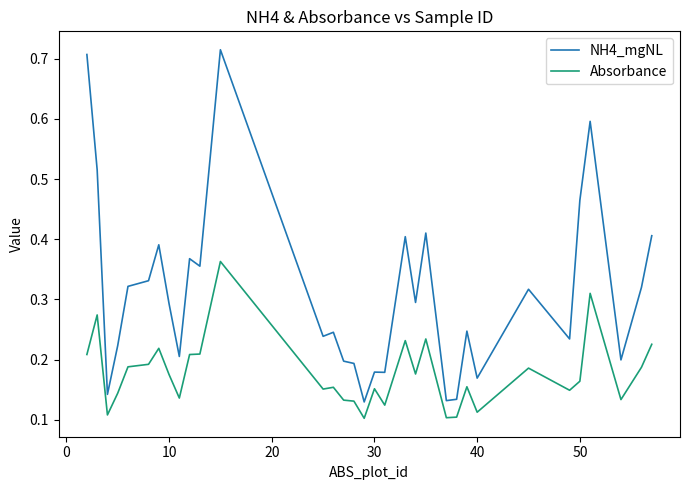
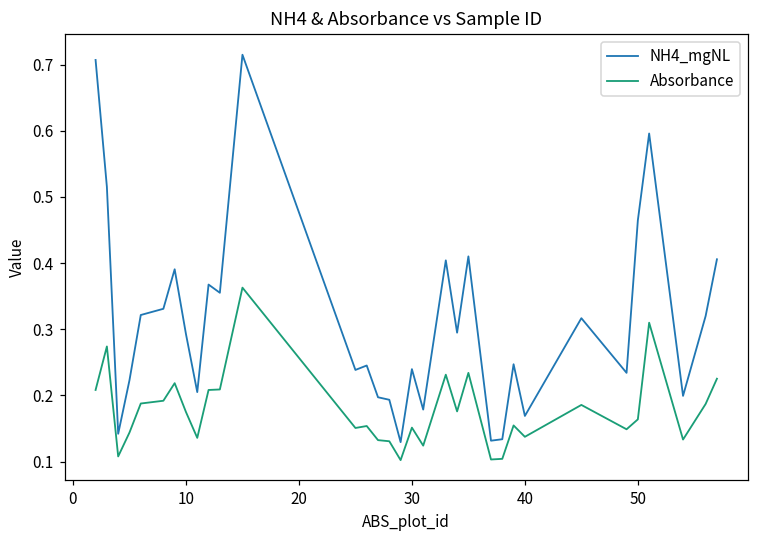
  {
    "NH4_mgNL": {
      "10": 0.29,
-     "30": 0.18,
+     "30": 0.24,
      "40": 0.17,
      "50": 0.46
    },
    "Absorbance": {
      "10": 0.18,
      "30": 0.15,
-     "40": 0.11,
+     "40": 0.14,
      "50": 0.16
    }
  }
